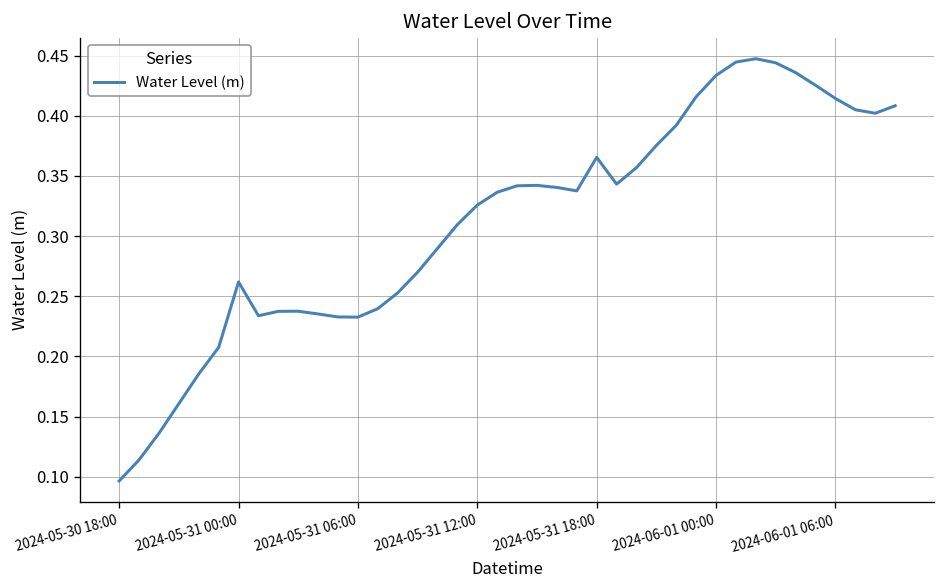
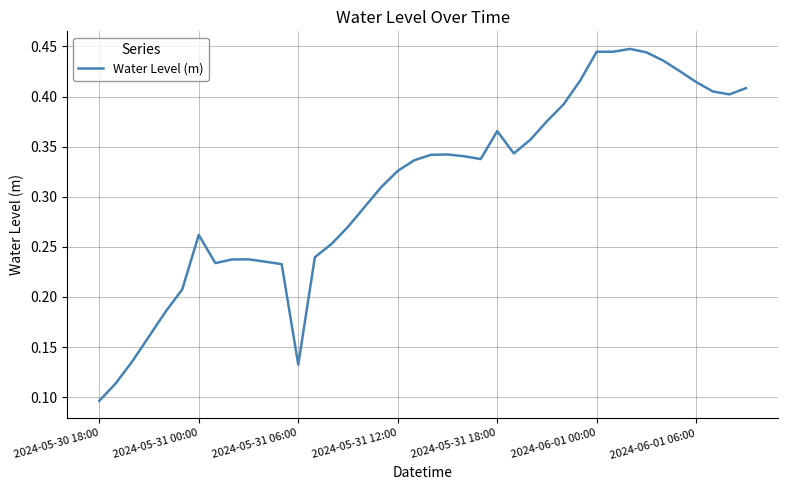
  {
    "2024-05-30 18:00": 0.096,
    "2024-05-31 00:00": 0.262,
-   "2024-05-31 06:00": 0.233,
+   "2024-05-31 06:00": 0.132,
    "2024-05-31 12:00": 0.326,
    "2024-05-31 18:00": 0.366,
-   "2024-06-01 00:00": 0.434,
+   "2024-06-01 00:00": 0.445,
    "2024-06-01 06:00": 0.414
  }
